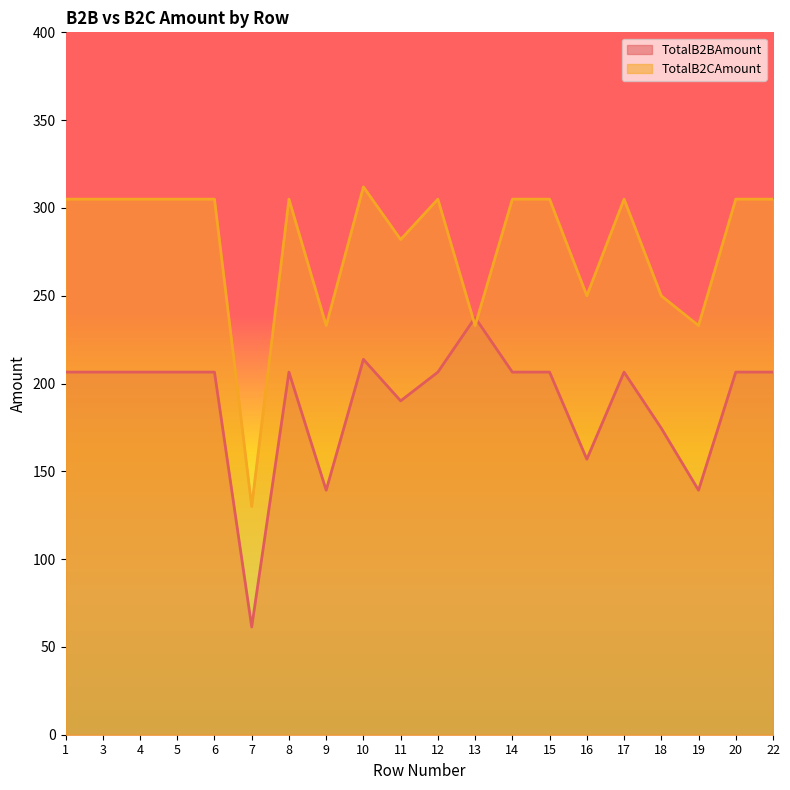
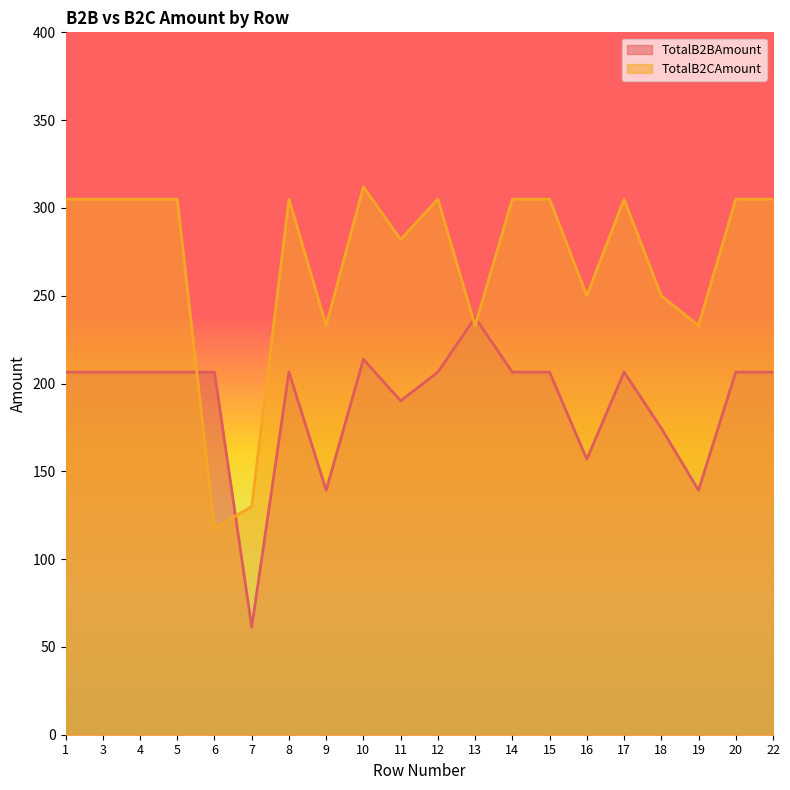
  {
    "TotalB2BAmount": {
      "1": 207,
      "3": 207,
      "4": 207,
      "5": 207,
      "6": 207,
      "7": 61,
      "8": 207,
      "9": 139,
      "10": 214,
      "11": 190,
      "12": 207,
      "13": 238,
      "14": 207,
      "15": 207,
      "16": 157,
      "17": 207,
      "18": 175,
      "19": 139,
      "20": 207,
      "22": 207
    },
    "TotalB2CAmount": {
      "1": 305,
      "3": 305,
      "4": 305,
      "5": 305,
-     "6": 305,
+     "6": 118,
      "7": 130,
      "8": 305,
      "9": 233,
      "10": 312,
      "11": 282,
      "12": 305,
      "13": 233,
      "14": 305,
      "15": 305,
      "16": 250,
      "17": 305,
      "18": 250,
      "19": 233,
      "20": 305,
      "22": 305
    }
  }
